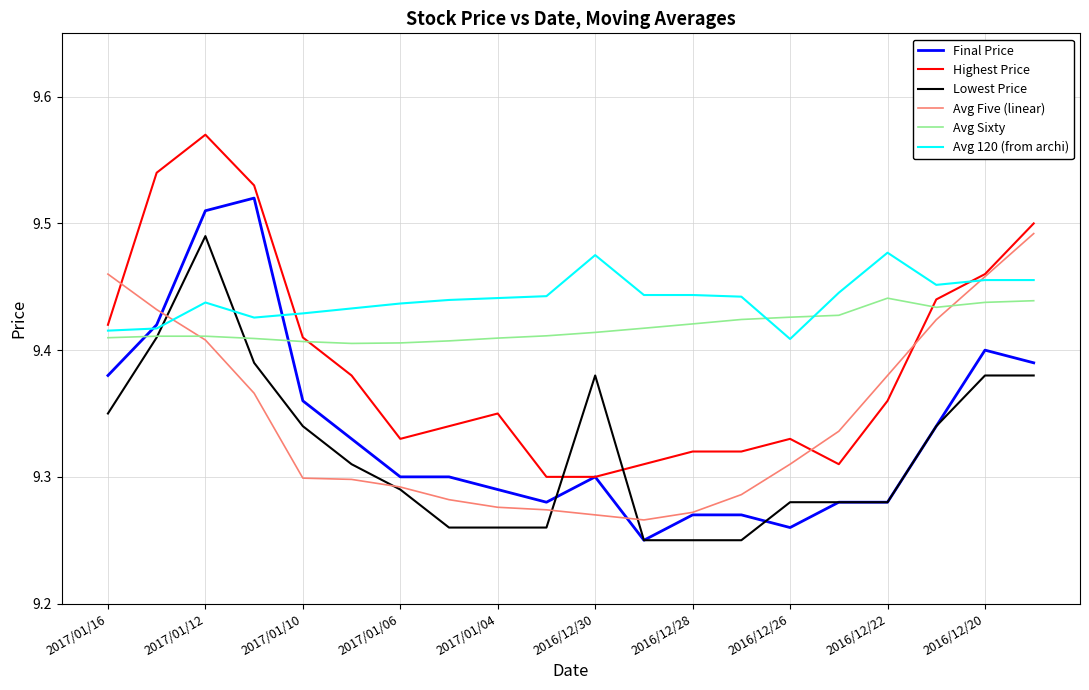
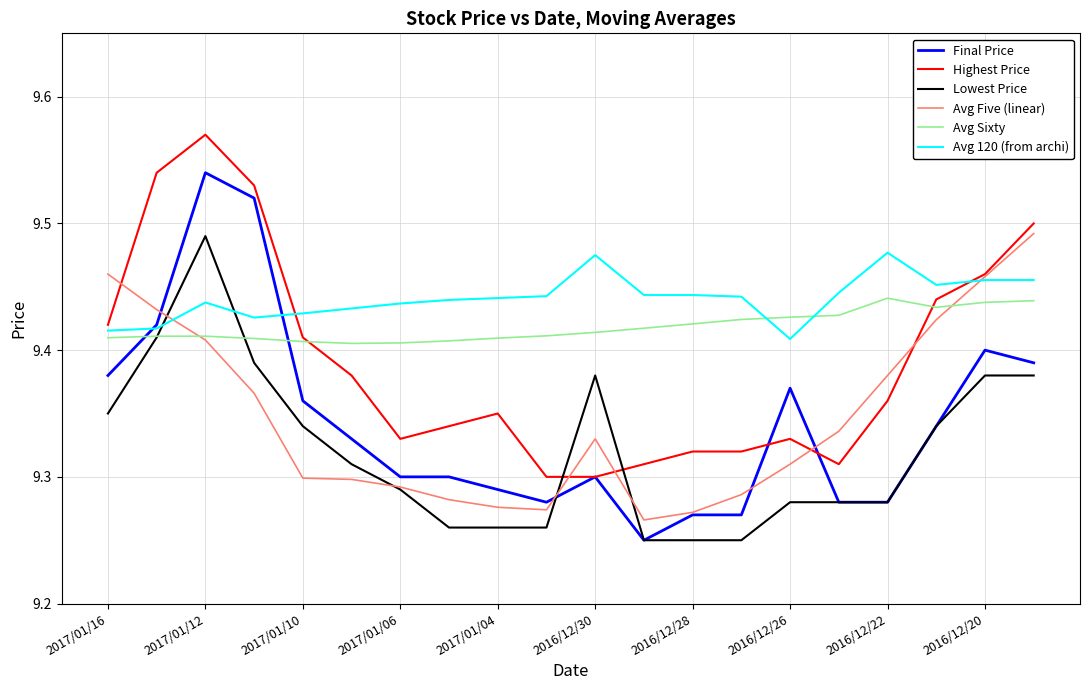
  {
    "Final Price": {
      "2017/01/16": 9.38,
-     "2017/01/12": 9.51,
+     "2017/01/12": 9.54,
      "2017/01/10": 9.36,
      "2017/01/06": 9.30,
      "2017/01/04": 9.29,
      "2016/12/28": 9.27,
-     "2016/12/26": 9.26,
+     "2016/12/26": 9.37,
      "2016/12/20": 9.40
    },
    "Highest Price": {
      "2017/01/16": 9.42,
      "2017/01/12": 9.57,
      "2017/01/10": 9.41,
      "2017/01/06": 9.33,
      "2017/01/04": 9.35,
      "2016/12/28": 9.32,
      "2016/12/26": 9.33,
      "2016/12/22": 9.36
    },
    "Lowest Price": {
      "2017/01/16": 9.35,
      "2017/01/12": 9.49,
      "2017/01/10": 9.34,
      "2017/01/04": 9.26,
      "2016/12/30": 9.38,
      "2016/12/28": 9.25,
      "2016/12/26": 9.28,
      "2016/12/20": 9.38
    },
    "Avg Five (linear)": {
      "2017/01/16": 9.46,
      "2017/01/12": 9.408,
      "2017/01/10": 9.30,
      "2017/01/04": 9.276,
-     "2016/12/30": 9.27,
+     "2016/12/30": 9.33,
      "2016/12/28": 9.272,
      "2016/12/26": 9.31,
      "2016/12/22": 9.38
    },
    "Avg Sixty": {
      "2017/01/16": 9.41,
      "2017/01/12": 9.41,
      "2017/01/10": 9.407,
      "2017/01/06": 9.406,
      "2017/01/04": 9.41,
      "2016/12/30": 9.414,
      "2016/12/28": 9.42,
      "2016/12/26": 9.426,
      "2016/12/22": 9.44,
      "2016/12/20": 9.438
    },
    "Avg 120 (from archi)": {
      "2017/01/16": 9.415,
      "2017/01/12": 9.438,
      "2017/01/10": 9.43,
      "2017/01/06": 9.437,
      "2017/01/04": 9.44,
      "2016/12/30": 9.475,
      "2016/12/28": 9.444,
      "2016/12/26": 9.41,
      "2016/12/22": 9.477,
      "2016/12/20": 9.455
    }
  }
